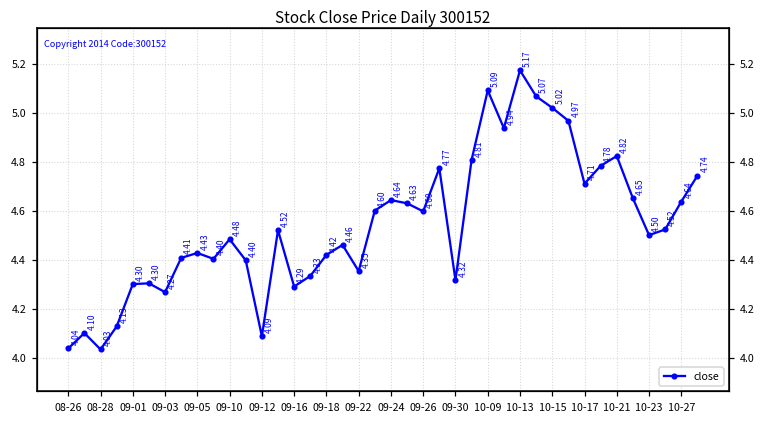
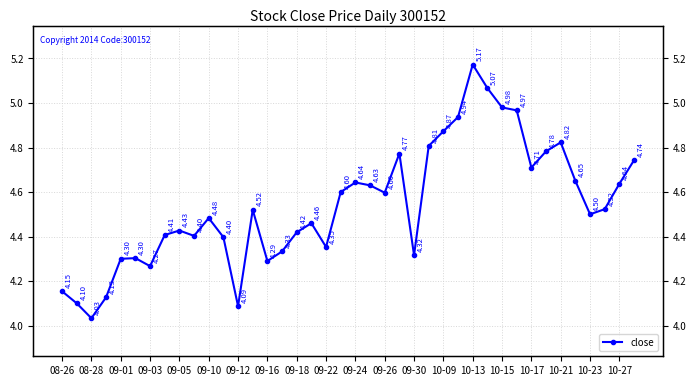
  {
-   "08-26": 4.04,
+   "08-26": 4.15,
    "08-28": 4.03,
    "09-01": 4.30,
    "09-03": 4.27,
    "09-05": 4.43,
    "09-10": 4.48,
    "09-12": 4.09,
    "09-16": 4.29,
    "09-18": 4.42,
    "09-22": 4.35,
    "09-24": 4.64,
    "09-26": 4.60,
    "09-30": 4.32,
-   "10-09": 5.09,
+   "10-09": 4.87,
    "10-13": 5.17,
-   "10-15": 5.02,
+   "10-15": 4.98,
    "10-17": 4.71,
    "10-21": 4.82,
    "10-23": 4.50,
    "10-27": 4.64
  }
